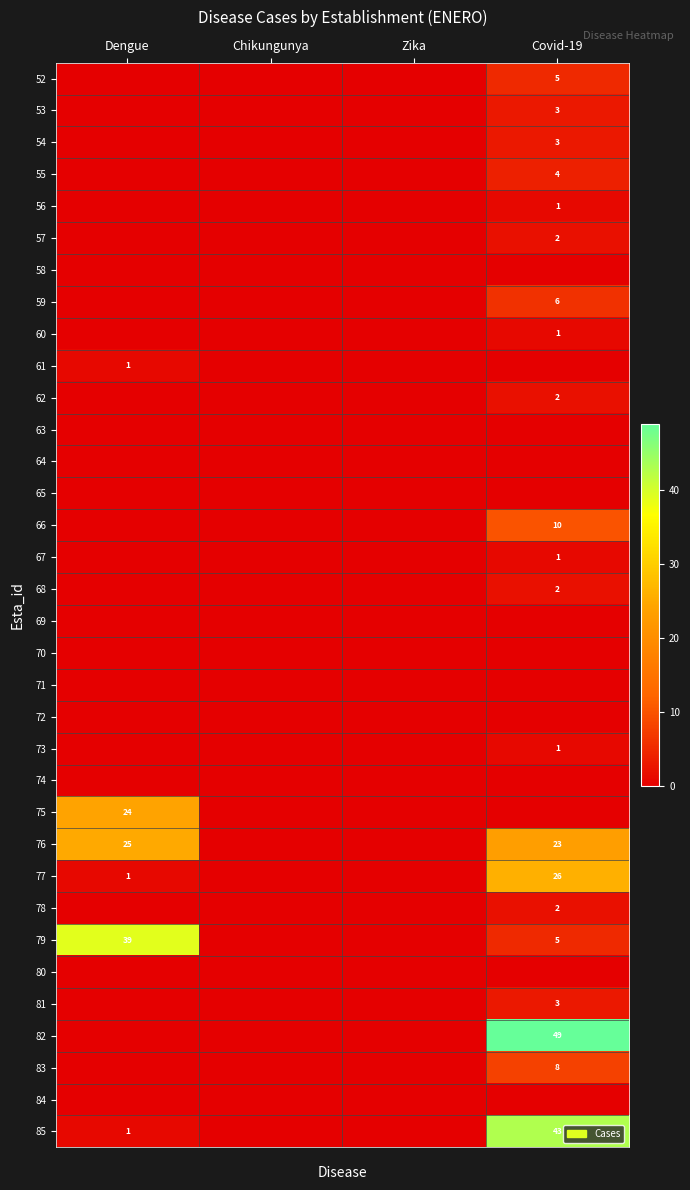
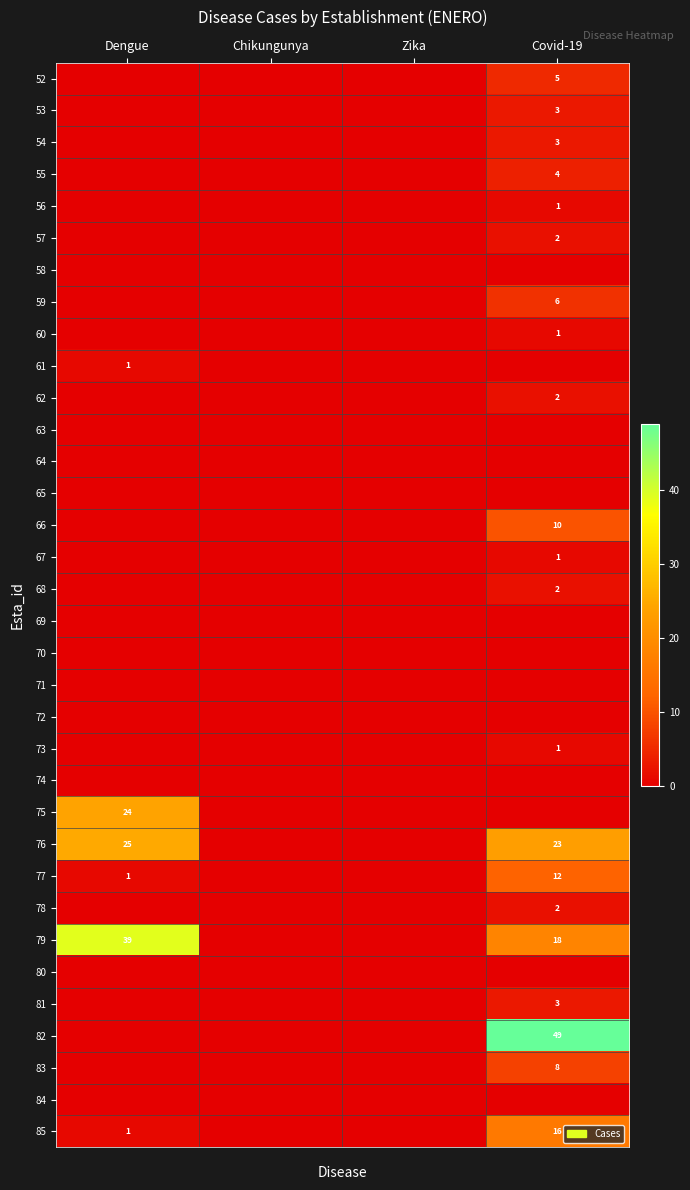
  {
    "52": {
      "Covid-19": 5
    },
    "53": {
      "Covid-19": 3
    },
    "54": {
      "Covid-19": 3
    },
    "55": {
      "Covid-19": 4
    },
    "56": {
      "Covid-19": 1
    },
    "57": {
      "Covid-19": 2
    },
    "59": {
      "Covid-19": 6
    },
    "60": {
      "Covid-19": 1
    },
    "61": {
      "Dengue": 1
    },
    "62": {
      "Covid-19": 2
    },
    "66": {
      "Covid-19": 10
    },
    "67": {
      "Covid-19": 1
    },
    "68": {
      "Covid-19": 2
    },
    "73": {
      "Covid-19": 1
    },
    "75": {
      "Dengue": 24
    },
    "76": {
      "Dengue": 25,
      "Covid-19": 23
    },
    "77": {
      "Dengue": 1,
-     "Covid-19": 26
+     "Covid-19": 12
    },
    "78": {
      "Covid-19": 2
    },
    "79": {
      "Dengue": 39,
-     "Covid-19": 5
+     "Covid-19": 18
    },
    "81": {
      "Covid-19": 3
    },
    "82": {
      "Covid-19": 49
    },
    "83": {
      "Covid-19": 8
    },
    "85": {
      "Dengue": 1,
-     "Covid-19": 43
+     "Covid-19": 16
    }
  }
